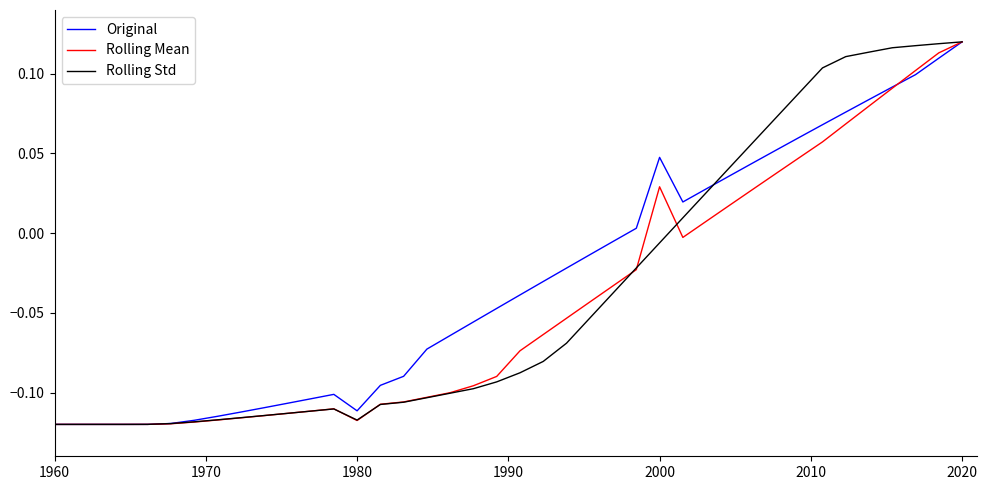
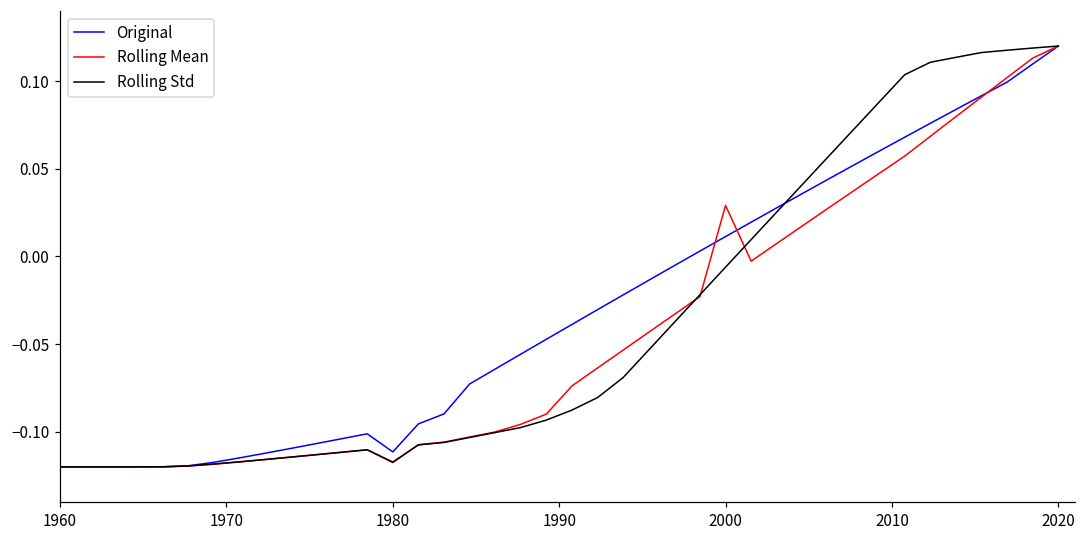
  {
    "Original": {
      "1980": -0.111,
-     "2000": 0.048
+     "2000": 0.011
    },
    "Rolling Mean": {
      "2000": 0.029
    },
    "Rolling Std": {
      "2000": -0.006
    }
  }
